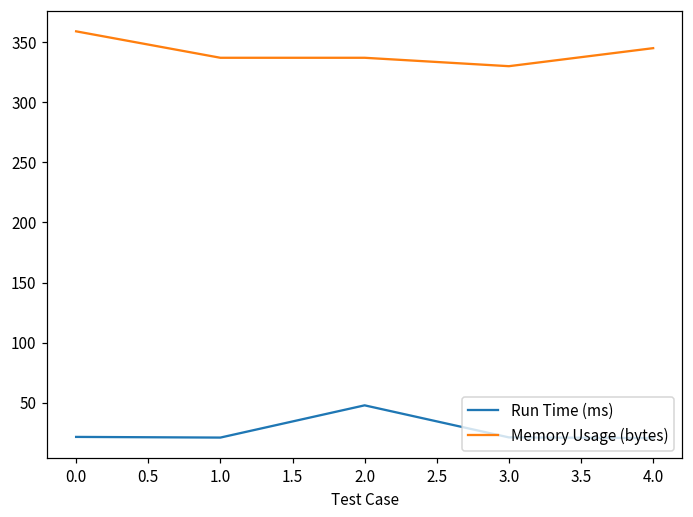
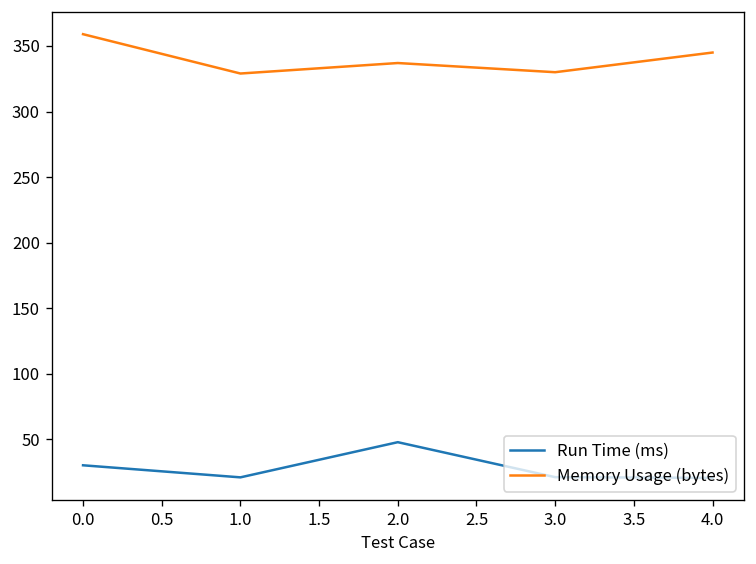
  {
    "Run Time (ms)": {
-     "0.0": 22,
+     "0.0": 30,
      "1.0": 21,
      "2.0": 48
    },
    "Memory Usage (bytes)": {
      "0.0": 359,
-     "1.0": 337,
+     "1.0": 329,
      "2.0": 337,
      "3.0": 330,
      "4.0": 345
    }
  }
